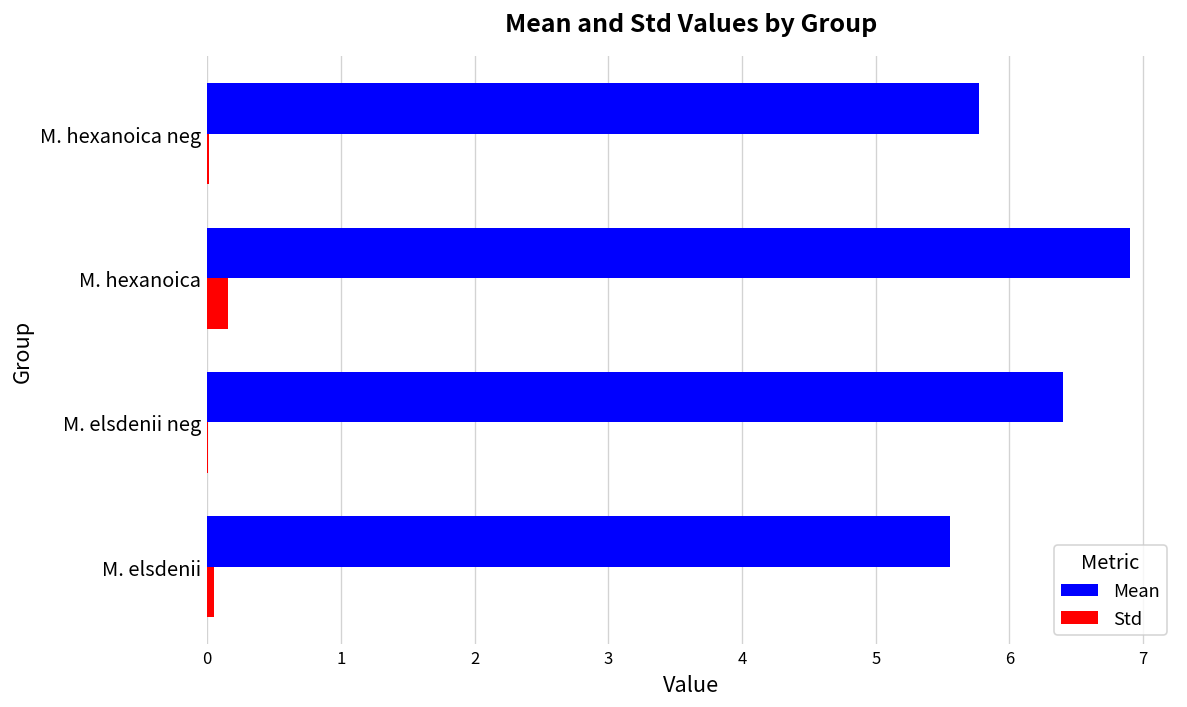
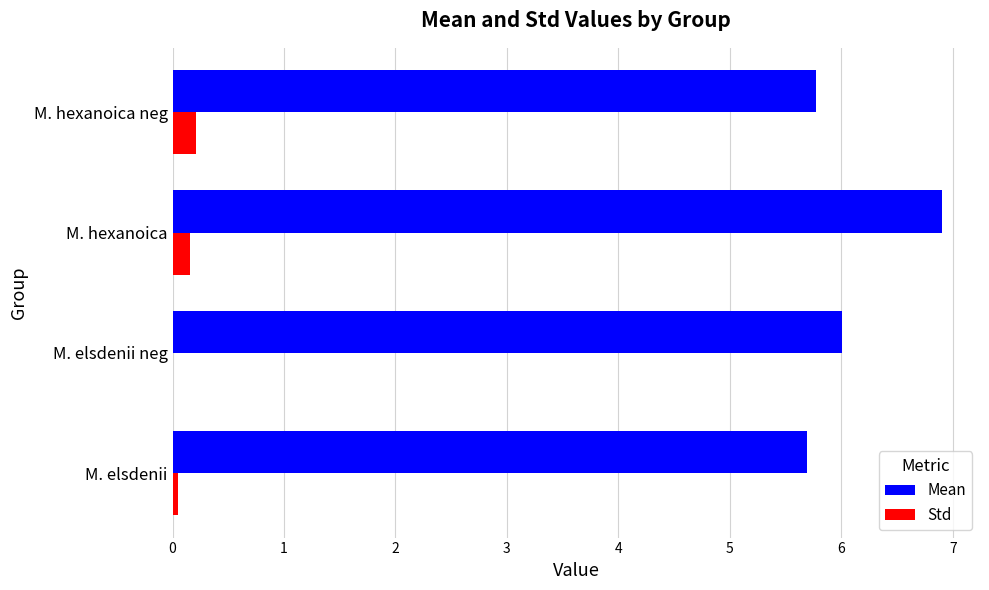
  {
    "Mean": {
      "M. hexanoica neg": 5.77,
      "M. hexanoica": 6.90,
-     "M. elsdenii neg": 6.40,
-     "M. elsdenii": 5.56
+     "M. elsdenii neg": 6.01,
+     "M. elsdenii": 5.70
    },
    "Std": {
-     "M. hexanoica neg": 0.02,
+     "M. hexanoica neg": 0.21,
      "M. hexanoica": 0.15,
      "M. elsdenii": 0.05
    }
  }
